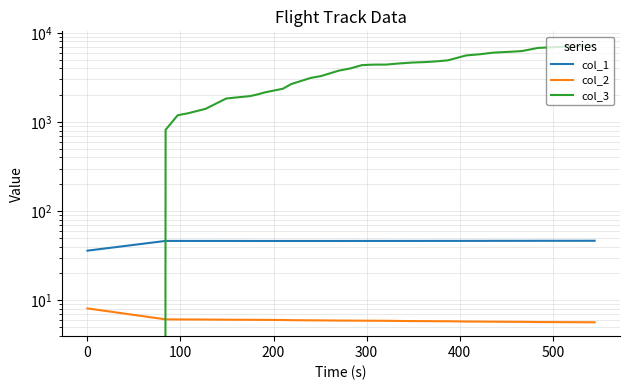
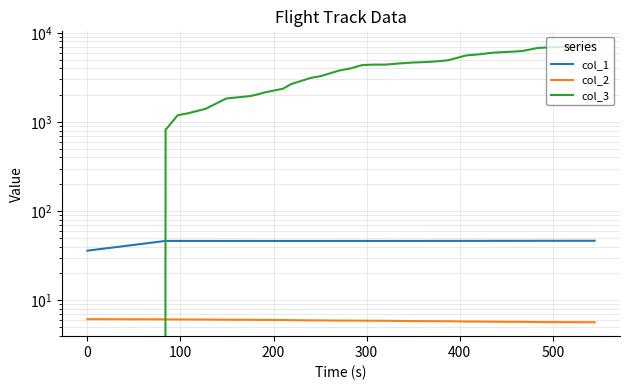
  {
    "col_1": {
      "0": 36
    },
    "col_2": {
-     "0": 8
+     "0": 6
    }
  }
